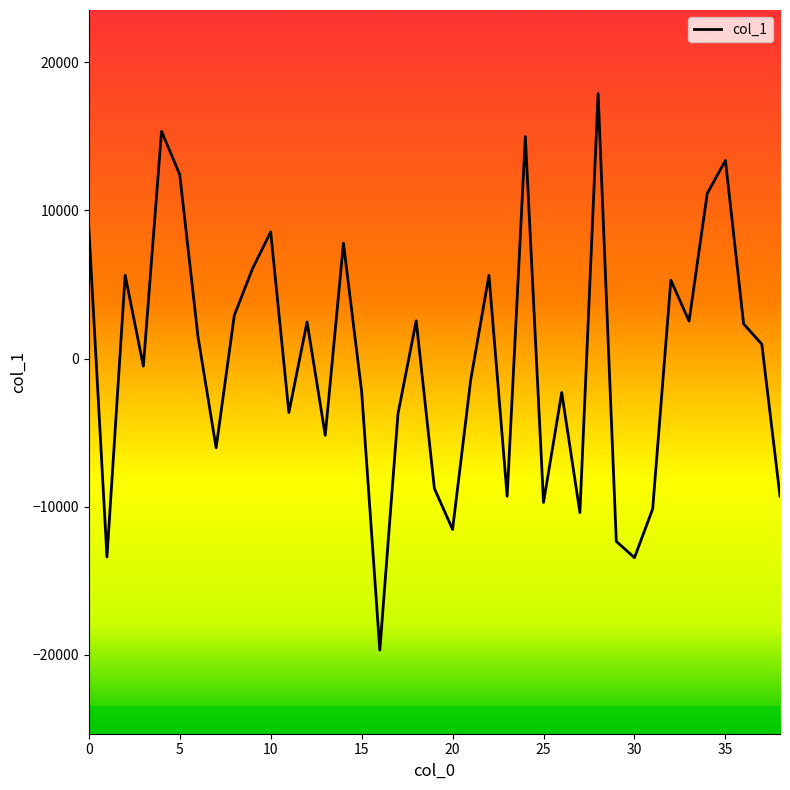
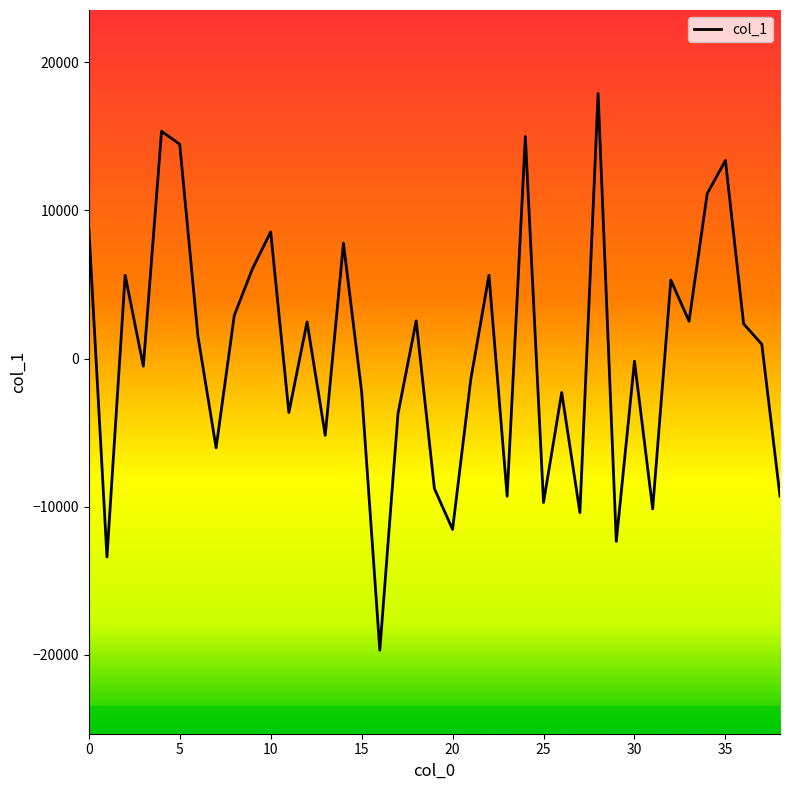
  {
    "0": 8800,
-   "5": 12400,
+   "5": 14500,
    "10": 8500,
    "15": -2200,
    "20": -11500,
    "25": -9700,
-   "30": -13400,
+   "30": -200,
    "35": 13400
  }
